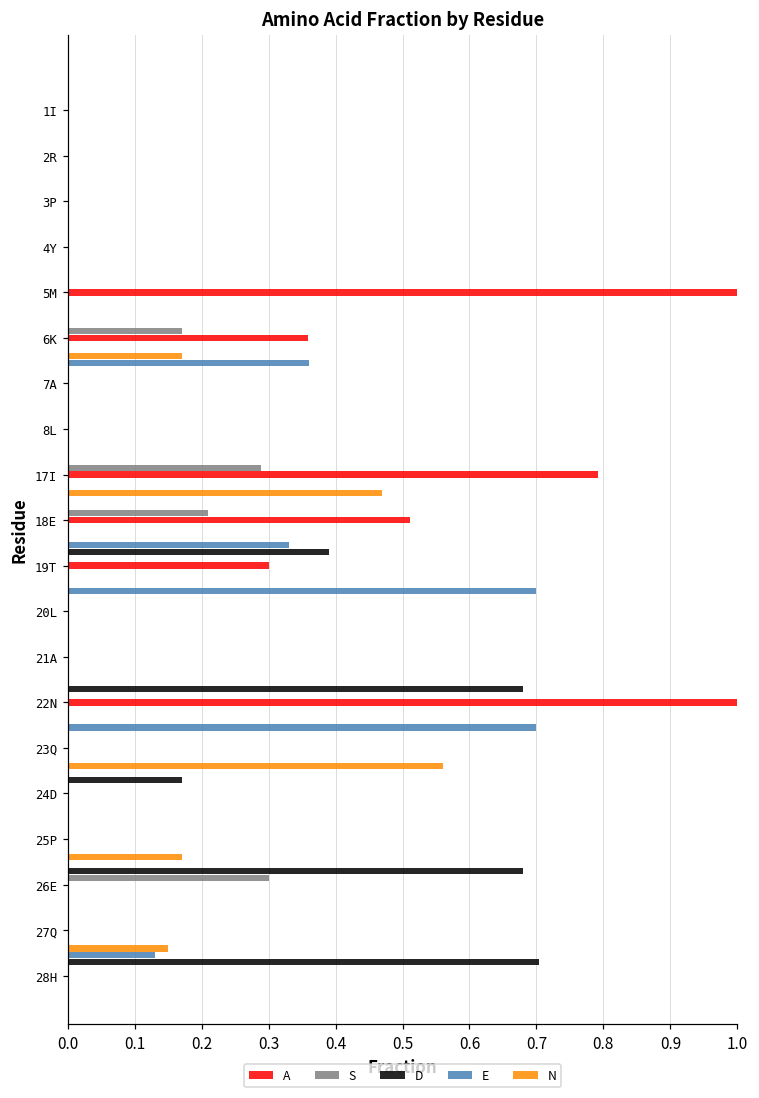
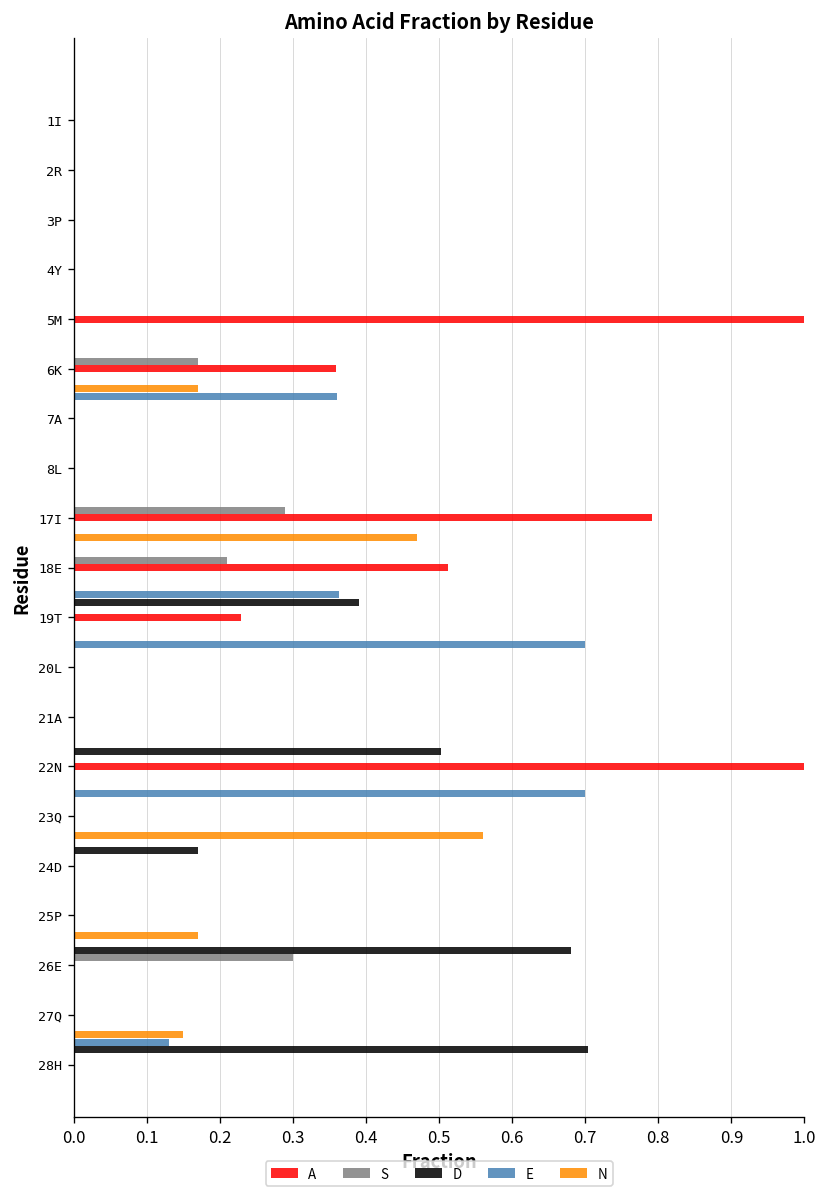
  {
    "A": {
      "1I": 0.00,
      "2R": 0.00,
      "3P": 0.00,
      "4Y": 0.00,
      "5M": 1.00,
      "6K": 0.36,
      "7A": 0.00,
      "8L": 0.00,
      "17I": 0.79,
      "18E": 0.51,
-     "19T": 0.30,
+     "19T": 0.23,
      "20L": 0.00,
      "21A": 0.00,
      "22N": 1.00,
      "23Q": 0.00,
      "24D": 0.00,
      "25P": 0.00,
      "26E": 0.00,
      "27Q": 0.00,
      "28H": 0.00
    },
    "S": {
      "1I": 0.00,
      "2R": 0.00,
      "3P": 0.00,
      "4Y": 0.00,
      "5M": 0.00,
      "6K": 0.17,
      "7A": 0.00,
      "8L": 0.00,
      "17I": 0.29,
      "18E": 0.21,
      "19T": 0.00,
      "20L": 0.00,
      "21A": 0.00,
      "22N": 0.00,
      "23Q": 0.00,
      "24D": 0.00,
      "25P": 0.00,
      "26E": 0.30,
      "27Q": 0.00,
      "28H": 0.00
    },
    "D": {
      "1I": 0.00,
      "2R": 0.00,
      "3P": 0.00,
      "4Y": 0.00,
      "5M": 0.00,
      "6K": 0.00,
      "7A": 0.00,
      "8L": 0.00,
      "17I": 0.00,
      "18E": 0.00,
      "19T": 0.39,
      "20L": 0.00,
      "21A": 0.00,
-     "22N": 0.68,
+     "22N": 0.50,
      "23Q": 0.00,
      "24D": 0.17,
      "25P": 0.00,
      "26E": 0.68,
      "27Q": 0.00,
      "28H": 0.70
    },
    "E": {
      "1I": 0.00,
      "2R": 0.00,
      "3P": 0.00,
      "4Y": 0.00,
      "5M": 0.00,
      "6K": 0.00,
      "7A": 0.36,
      "8L": 0.00,
      "17I": 0.00,
      "18E": 0.00,
-     "19T": 0.33,
+     "19T": 0.36,
      "20L": 0.70,
      "21A": 0.00,
      "22N": 0.00,
      "23Q": 0.70,
      "24D": 0.00,
      "25P": 0.00,
      "26E": 0.00,
      "27Q": 0.00,
      "28H": 0.13
    }
  }
